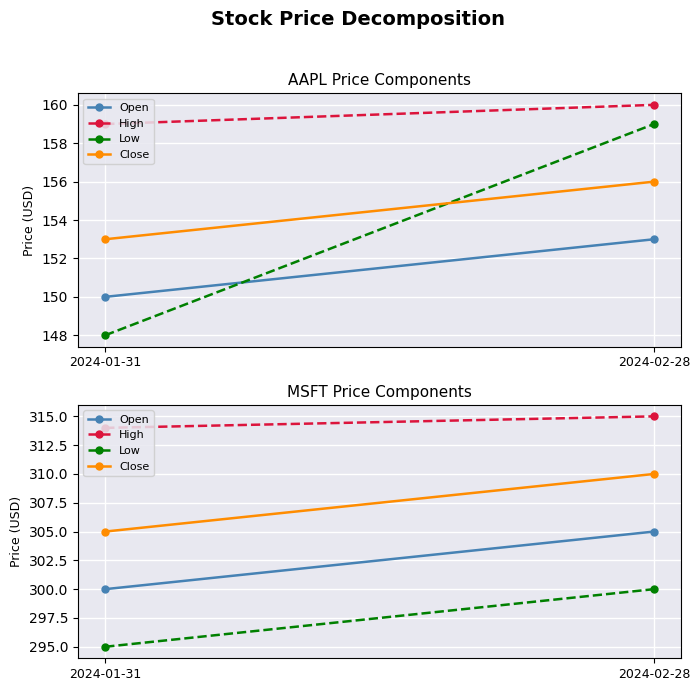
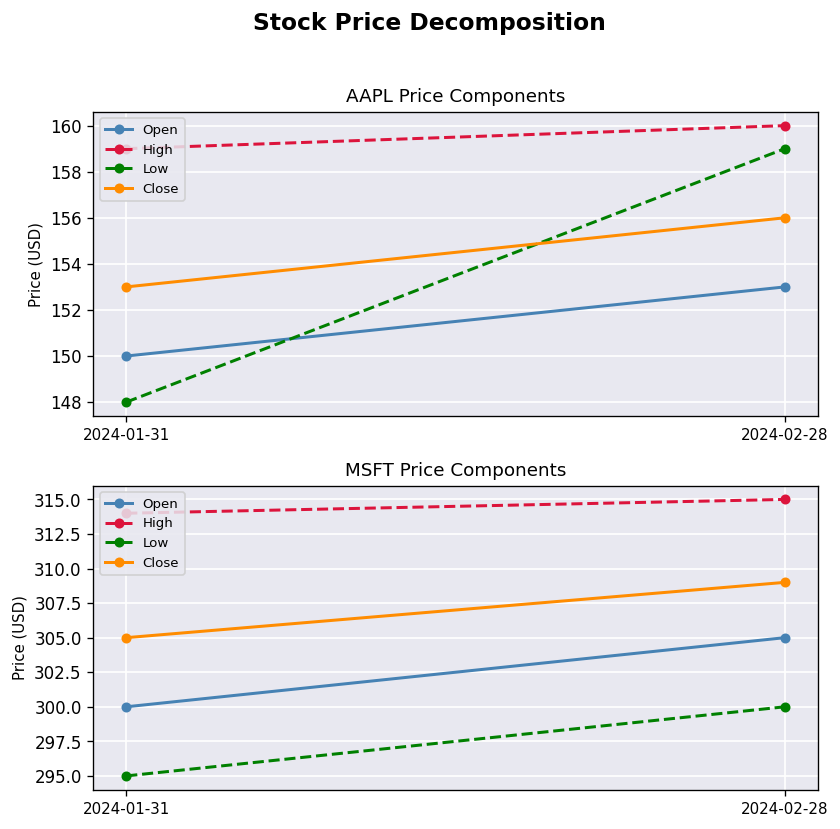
  {
    "AAPL Price Components": {
      "Open": {
        "2024-01-31": 150.0,
        "2024-02-28": 153.0
      },
      "High": {
        "2024-02-28": 160.0
      },
      "Low": {
        "2024-01-31": 148.0,
        "2024-02-28": 159.0
      },
      "Close": {
        "2024-01-31": 153.0,
        "2024-02-28": 156.0
      }
    },
    "MSFT Price Components": {
      "Open": {
        "2024-01-31": 300,
        "2024-02-28": 305
      },
      "High": {
        "2024-02-28": 315
      },
      "Low": {
        "2024-01-31": 295,
        "2024-02-28": 300
      },
      "Close": {
        "2024-01-31": 305,
-       "2024-02-28": 310
+       "2024-02-28": 309
      }
    }
  }
